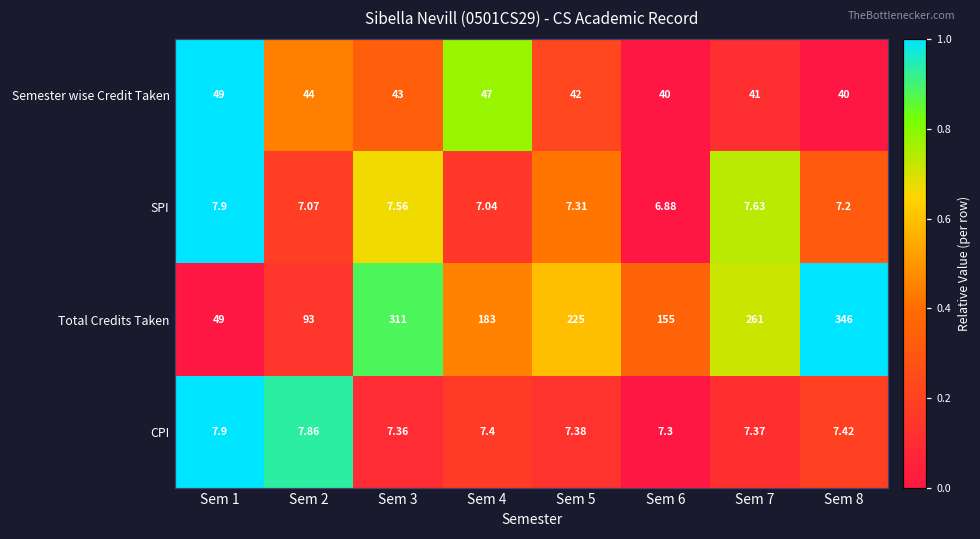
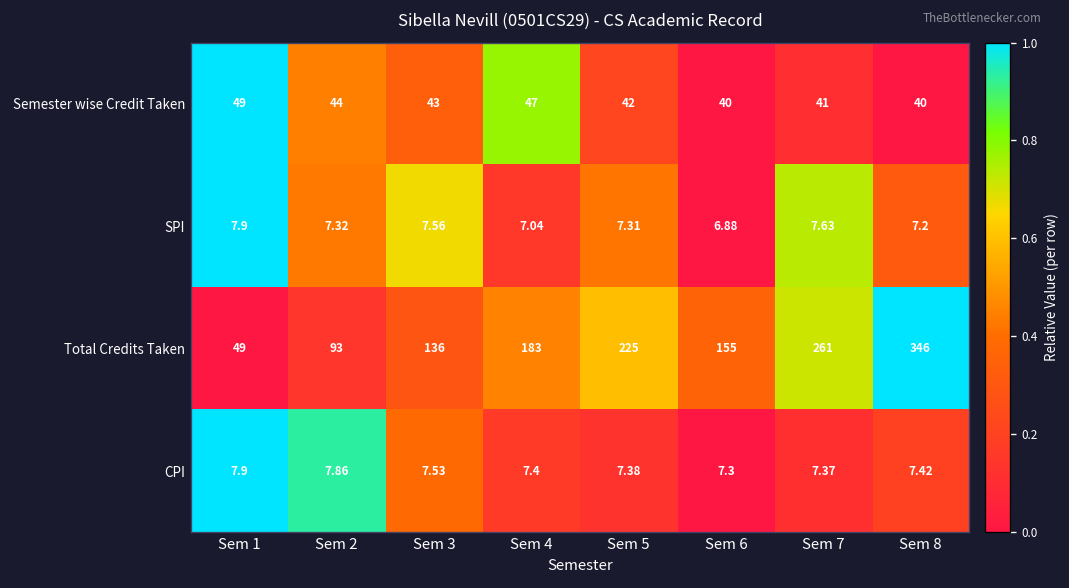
  {
    "Semester wise Credit Taken": {
      "Sem 1": 49,
      "Sem 2": 44,
      "Sem 3": 43,
      "Sem 4": 47,
      "Sem 5": 42,
      "Sem 6": 40,
      "Sem 7": 41,
      "Sem 8": 40
    },
    "SPI": {
      "Sem 1": 7.9,
-     "Sem 2": 7.07,
+     "Sem 2": 7.32,
      "Sem 3": 7.56,
      "Sem 4": 7.04,
      "Sem 5": 7.31,
      "Sem 6": 6.88,
      "Sem 7": 7.63,
      "Sem 8": 7.2
    },
    "Total Credits Taken": {
      "Sem 1": 49,
      "Sem 2": 93,
-     "Sem 3": 311,
+     "Sem 3": 136,
      "Sem 4": 183,
      "Sem 5": 225,
      "Sem 6": 155,
      "Sem 7": 261,
      "Sem 8": 346
    },
    "CPI": {
      "Sem 1": 7.9,
      "Sem 2": 7.86,
-     "Sem 3": 7.36,
+     "Sem 3": 7.53,
      "Sem 4": 7.4,
      "Sem 5": 7.38,
      "Sem 6": 7.3,
      "Sem 7": 7.37,
      "Sem 8": 7.42
    }
  }
